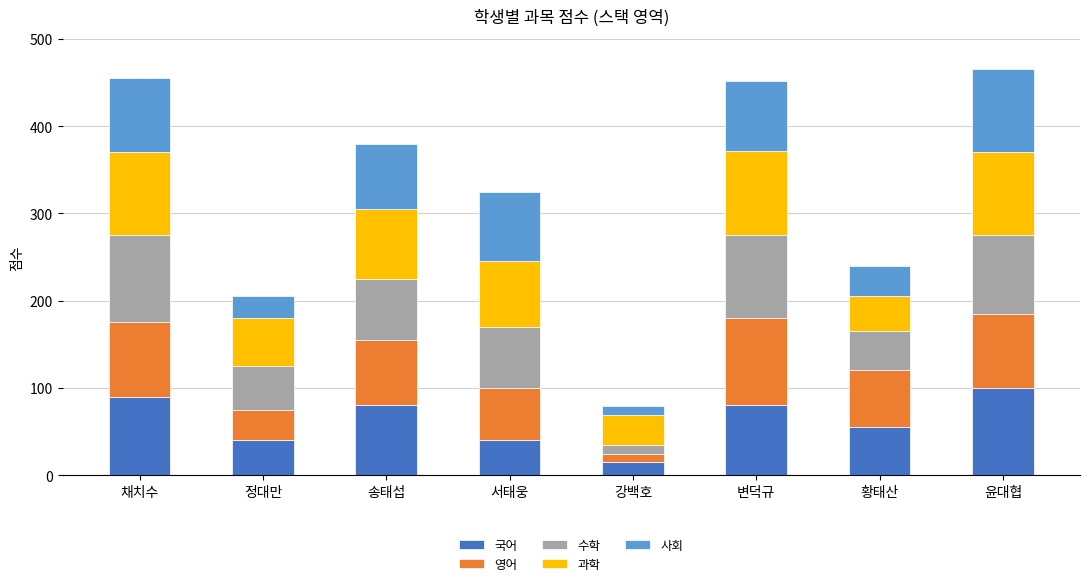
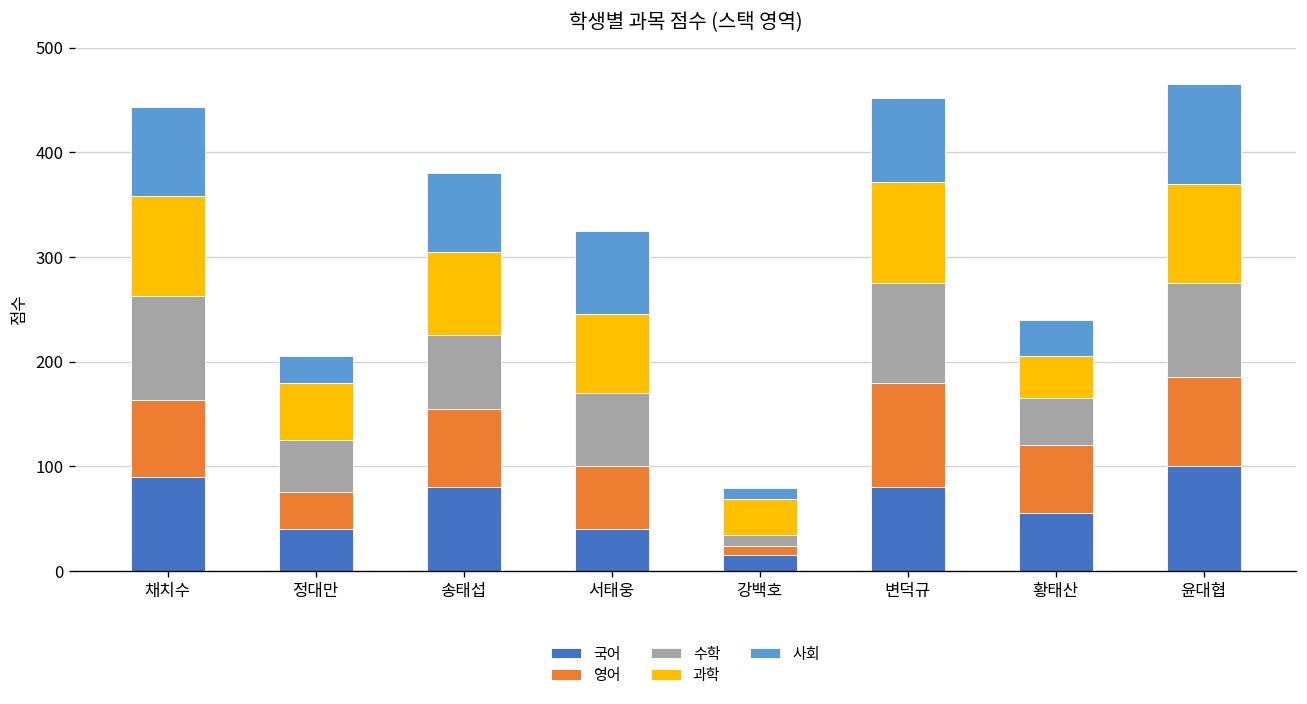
  {
    "영어": {
-     "채치수": 90,
+     "채치수": 70,
      "정대만": 40,
      "송태섭": 80,
      "서태웅": 60,
      "강백호": 10,
      "변덕규": 100,
      "황태산": 70,
      "윤대협": 90
    },
    "수학": {
      "채치수": 100,
      "정대만": 50,
      "송태섭": 70,
      "서태웅": 70,
      "강백호": 10,
      "변덕규": 100,
      "황태산": 50,
      "윤대협": 90
    },
    "과학": {
      "채치수": 100,
      "정대만": 60,
      "송태섭": 80,
      "서태웅": 80,
      "강백호": 40,
      "변덕규": 100,
      "황태산": 40,
      "윤대협": 100
    }
  }
